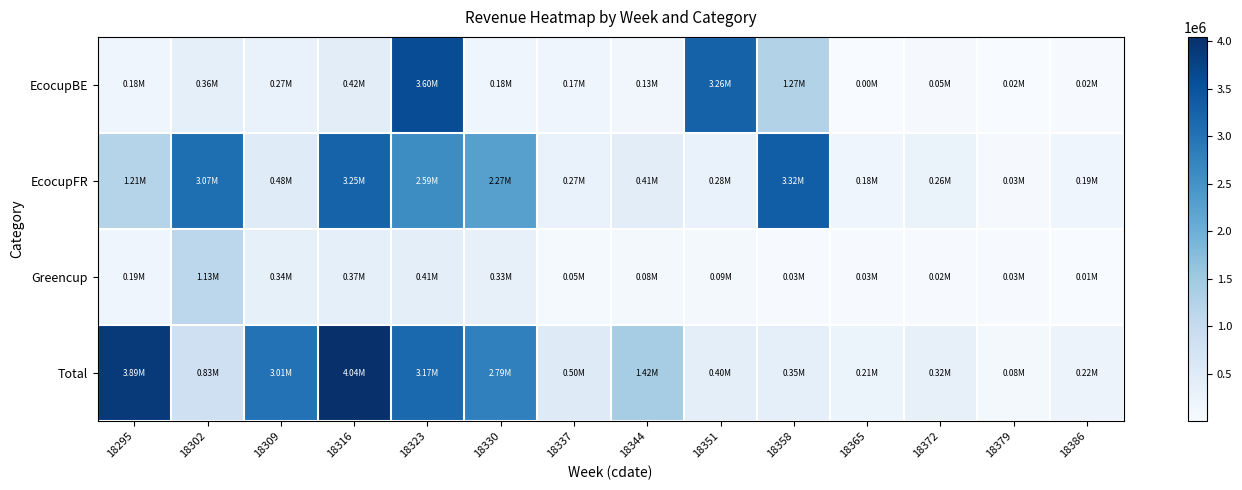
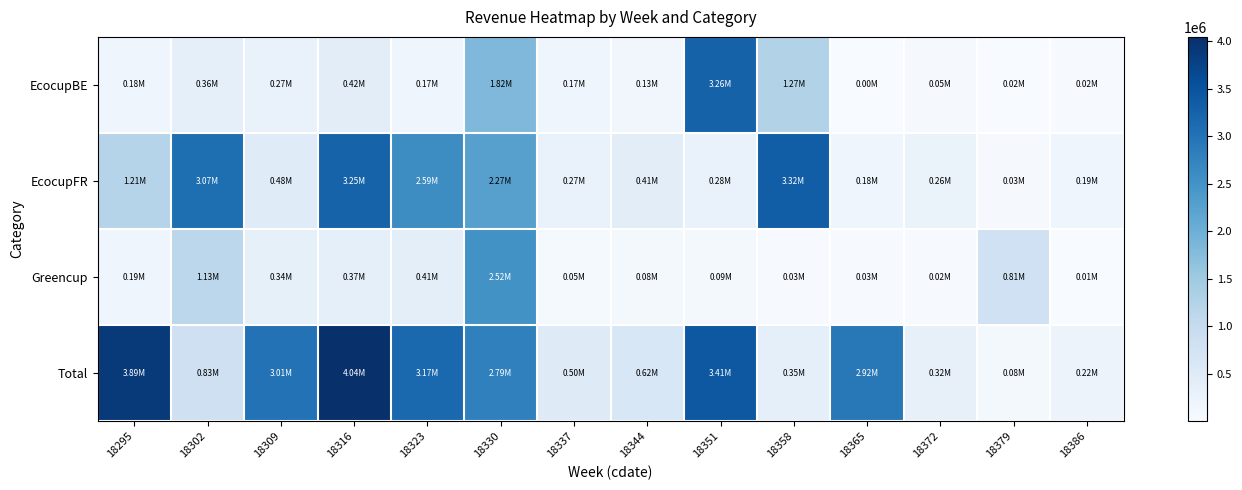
  {
    "EcocupBE": {
      "18295": "0.18M",
      "18302": "0.36M",
      "18309": "0.27M",
      "18316": "0.42M",
-     "18323": "3.60M",
-     "18330": "0.18M",
+     "18323": "0.17M",
+     "18330": "1.82M",
      "18337": "0.17M",
      "18344": "0.13M",
      "18351": "3.26M",
      "18358": "1.27M",
      "18365": "0.00M",
      "18372": "0.05M",
      "18379": "0.02M",
      "18386": "0.02M"
    },
    "EcocupFR": {
      "18295": "1.21M",
      "18302": "3.07M",
      "18309": "0.48M",
      "18316": "3.25M",
      "18323": "2.59M",
      "18330": "2.27M",
      "18337": "0.27M",
      "18344": "0.41M",
      "18351": "0.28M",
      "18358": "3.32M",
      "18365": "0.18M",
      "18372": "0.26M",
      "18379": "0.03M",
      "18386": "0.19M"
    },
    "Greencup": {
      "18295": "0.19M",
      "18302": "1.13M",
      "18309": "0.34M",
      "18316": "0.37M",
      "18323": "0.41M",
-     "18330": "0.33M",
+     "18330": "2.52M",
      "18337": "0.05M",
      "18344": "0.08M",
      "18351": "0.09M",
      "18358": "0.03M",
      "18365": "0.03M",
      "18372": "0.02M",
-     "18379": "0.03M",
+     "18379": "0.81M",
      "18386": "0.01M"
    },
    "Total": {
      "18295": "3.89M",
      "18302": "0.83M",
      "18309": "3.01M",
      "18316": "4.04M",
      "18323": "3.17M",
      "18330": "2.79M",
      "18337": "0.50M",
-     "18344": "1.42M",
-     "18351": "0.40M",
+     "18344": "0.62M",
+     "18351": "3.41M",
      "18358": "0.35M",
-     "18365": "0.21M",
+     "18365": "2.92M",
      "18372": "0.32M",
      "18379": "0.08M",
      "18386": "0.22M"
    }
  }
